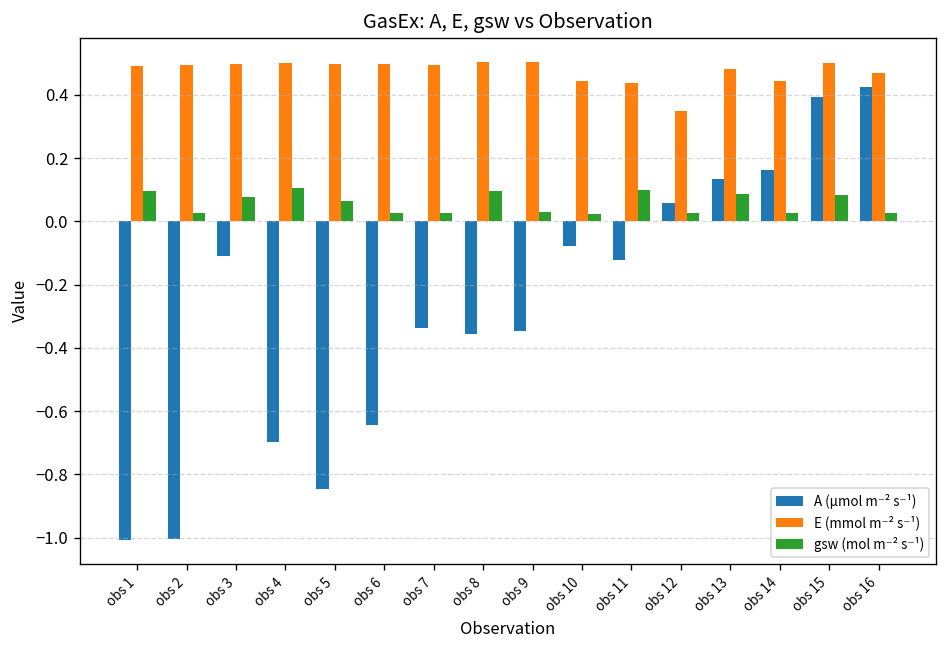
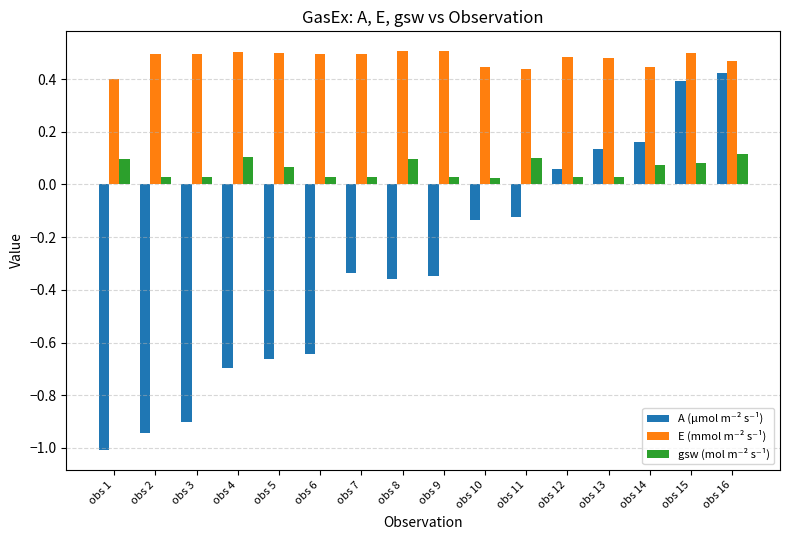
  {
    "A (µmol m⁻² s⁻¹)": {
      "obs 1": -1.01,
-     "obs 2": -1.00,
-     "obs 3": -0.11,
+     "obs 2": -0.94,
+     "obs 3": -0.90,
      "obs 4": -0.70,
-     "obs 5": -0.85,
+     "obs 5": -0.66,
      "obs 6": -0.64,
      "obs 7": -0.34,
      "obs 8": -0.36,
      "obs 9": -0.35,
-     "obs 10": -0.08,
+     "obs 10": -0.13,
      "obs 11": -0.12,
      "obs 12": 0.06,
      "obs 13": 0.13,
      "obs 14": 0.16,
      "obs 15": 0.39,
      "obs 16": 0.42
    },
    "E (mmol m⁻² s⁻¹)": {
-     "obs 1": 0.49,
+     "obs 1": 0.40,
      "obs 2": 0.49,
      "obs 3": 0.50,
      "obs 4": 0.50,
      "obs 5": 0.50,
      "obs 6": 0.50,
      "obs 7": 0.50,
      "obs 8": 0.50,
      "obs 9": 0.51,
      "obs 10": 0.45,
      "obs 11": 0.44,
-     "obs 12": 0.35,
+     "obs 12": 0.48,
      "obs 13": 0.48,
      "obs 14": 0.45,
      "obs 15": 0.50,
      "obs 16": 0.47
    },
    "gsw (mol m⁻² s⁻¹)": {
      "obs 1": 0.10,
      "obs 2": 0.03,
-     "obs 3": 0.08,
+     "obs 3": 0.03,
      "obs 4": 0.10,
      "obs 5": 0.06,
      "obs 6": 0.03,
      "obs 7": 0.03,
      "obs 8": 0.09,
      "obs 9": 0.03,
      "obs 10": 0.02,
      "obs 11": 0.10,
      "obs 12": 0.03,
-     "obs 13": 0.09,
-     "obs 14": 0.03,
+     "obs 13": 0.03,
+     "obs 14": 0.07,
      "obs 15": 0.08,
-     "obs 16": 0.03
+     "obs 16": 0.12
    }
  }
